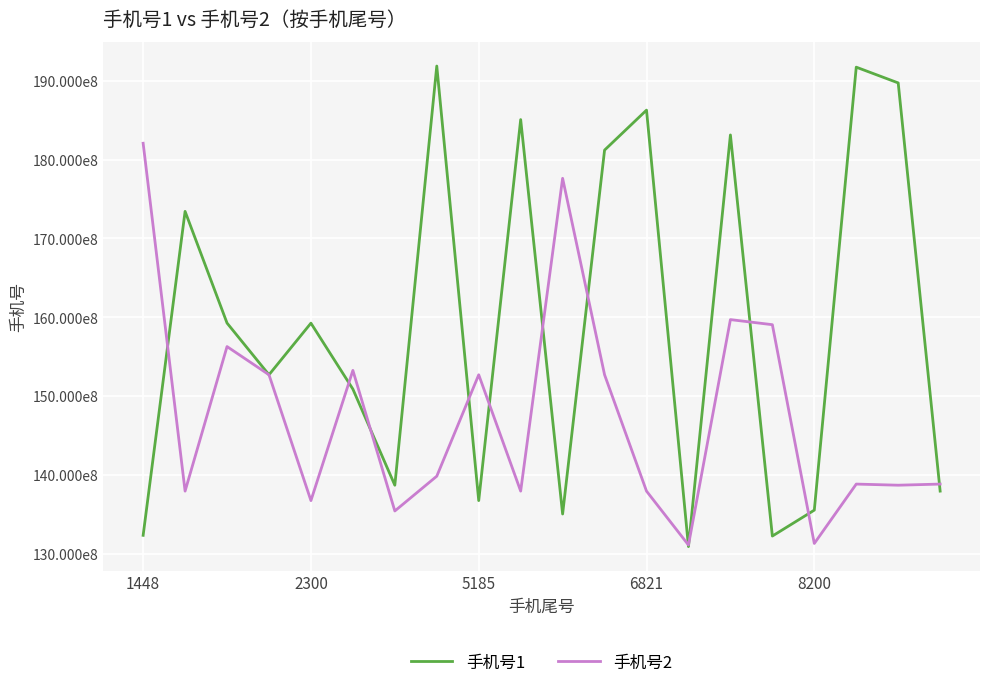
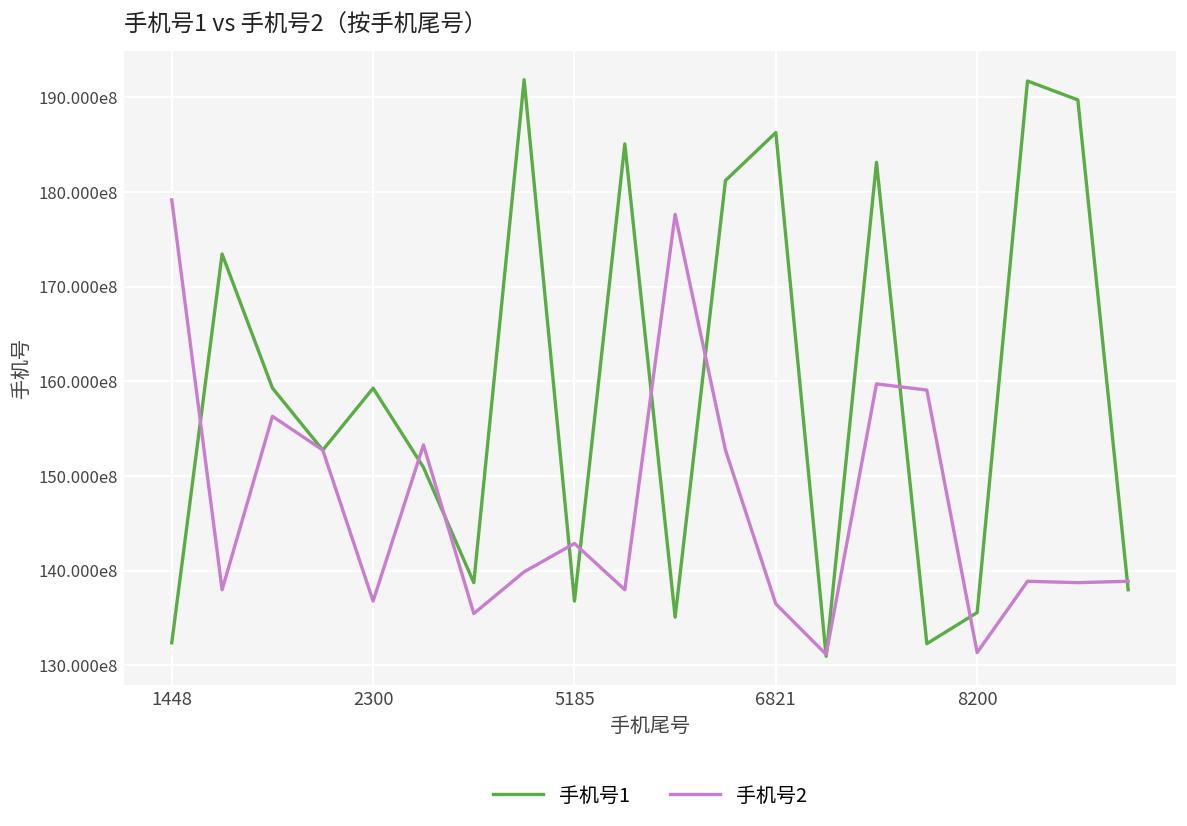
  {
    "手机号1": {
      "1448": 13200000000,
      "2300": 15900000000,
      "5185": 13700000000,
      "6821": 18600000000,
      "8200": 13600000000
    },
    "手机号2": {
-     "1448": 18200000000,
+     "1448": 17900000000,
      "2300": 13700000000,
-     "5185": 15300000000,
-     "6821": 13800000000,
+     "5185": 14300000000,
+     "6821": 13600000000,
      "8200": 13100000000
    }
  }
